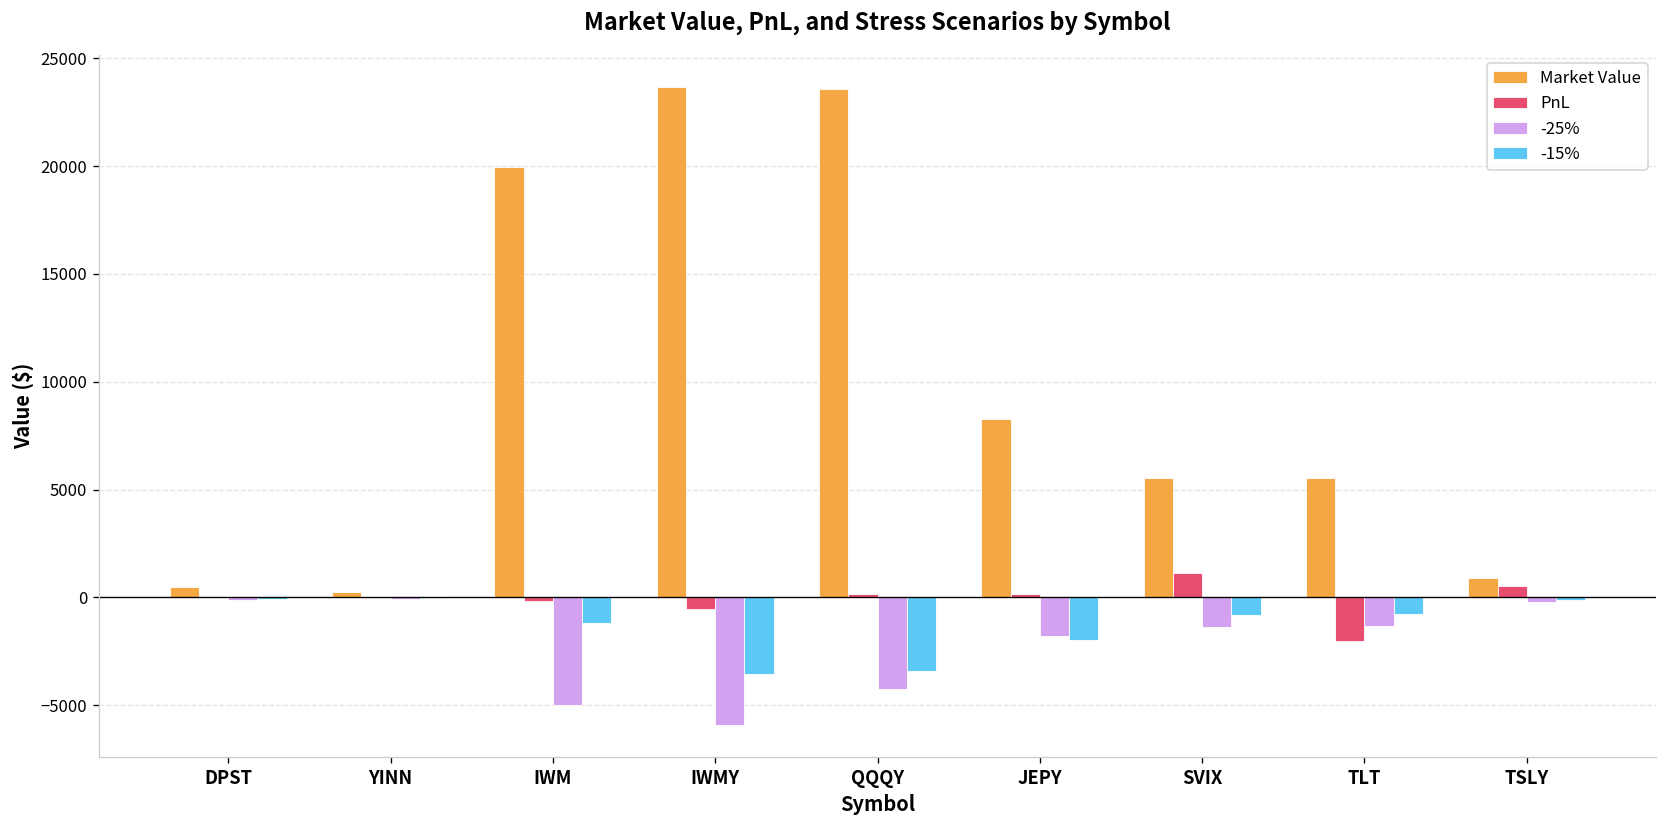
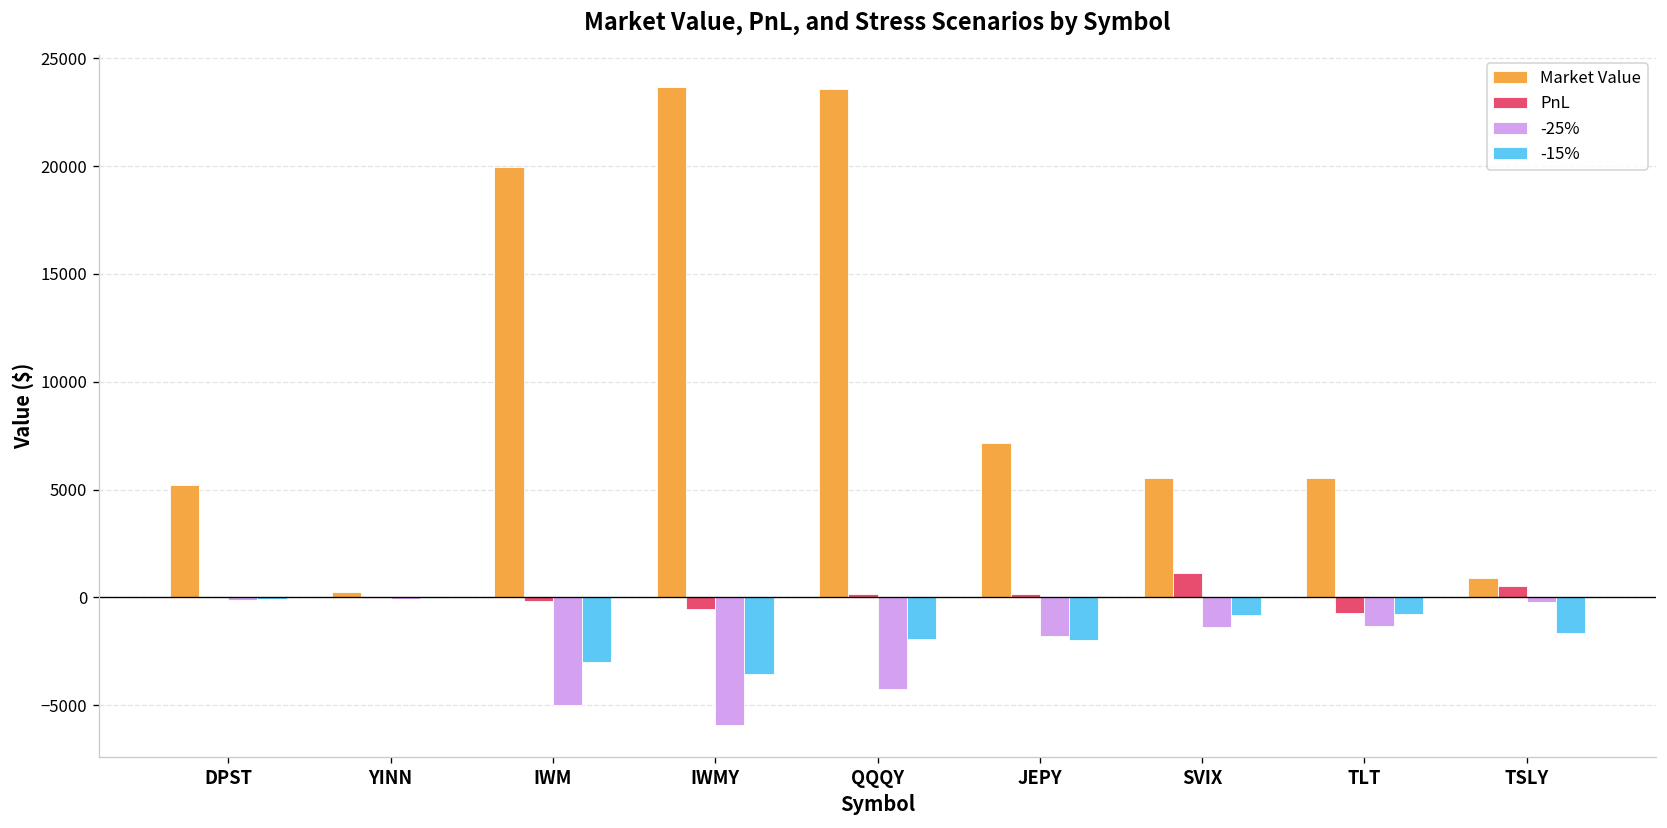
  {
    "Market Value": {
-     "DPST": 500,
+     "DPST": 5200,
      "YINN": 200,
      "IWM": 19900,
      "IWMY": 23700,
      "QQQY": 23600,
-     "JEPY": 8300,
+     "JEPY": 7200,
      "SVIX": 5500,
      "TLT": 5500,
      "TSLY": 900
    },
    "PnL": {
      "IWM": -200,
      "IWMY": -500,
      "QQQY": 200,
      "JEPY": 100,
      "SVIX": 1100,
-     "TLT": -2000,
+     "TLT": -700,
      "TSLY": 500
    },
    "-25%": {
      "IWM": -5000,
      "IWMY": -5900,
      "QQQY": -4300,
      "JEPY": -1800,
      "SVIX": -1400,
      "TLT": -1300,
      "TSLY": -200
    },
    "-15%": {
-     "IWM": -1200,
+     "IWM": -3000,
      "IWMY": -3600,
-     "QQQY": -3400,
+     "QQQY": -1900,
      "JEPY": -2000,
      "SVIX": -800,
      "TLT": -800,
-     "TSLY": -100
+     "TSLY": -1700
    }
  }
